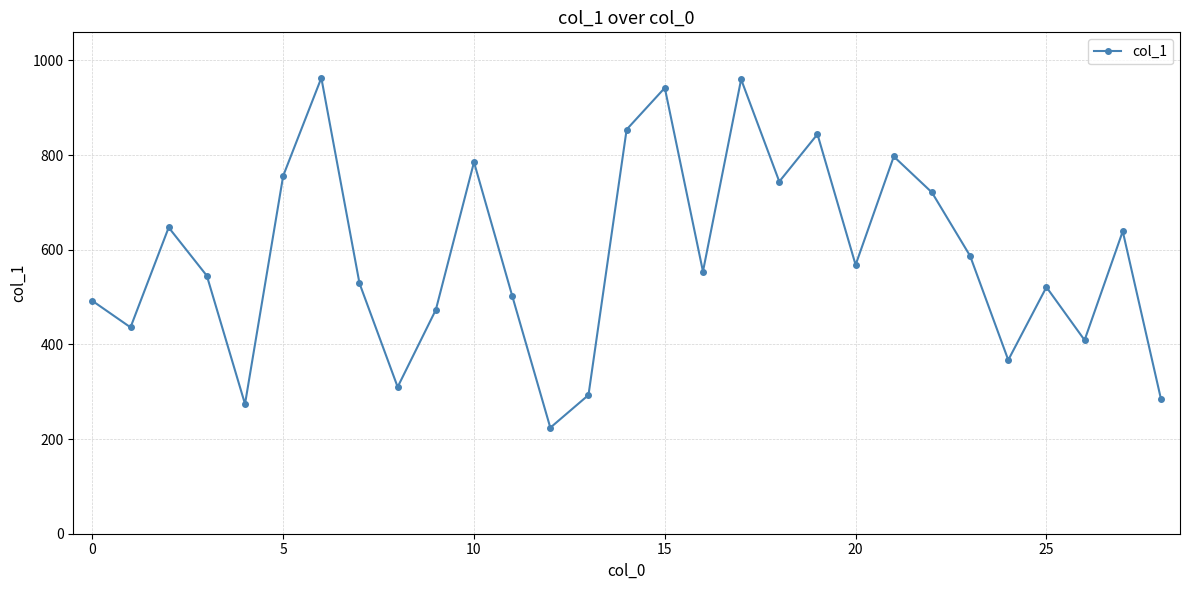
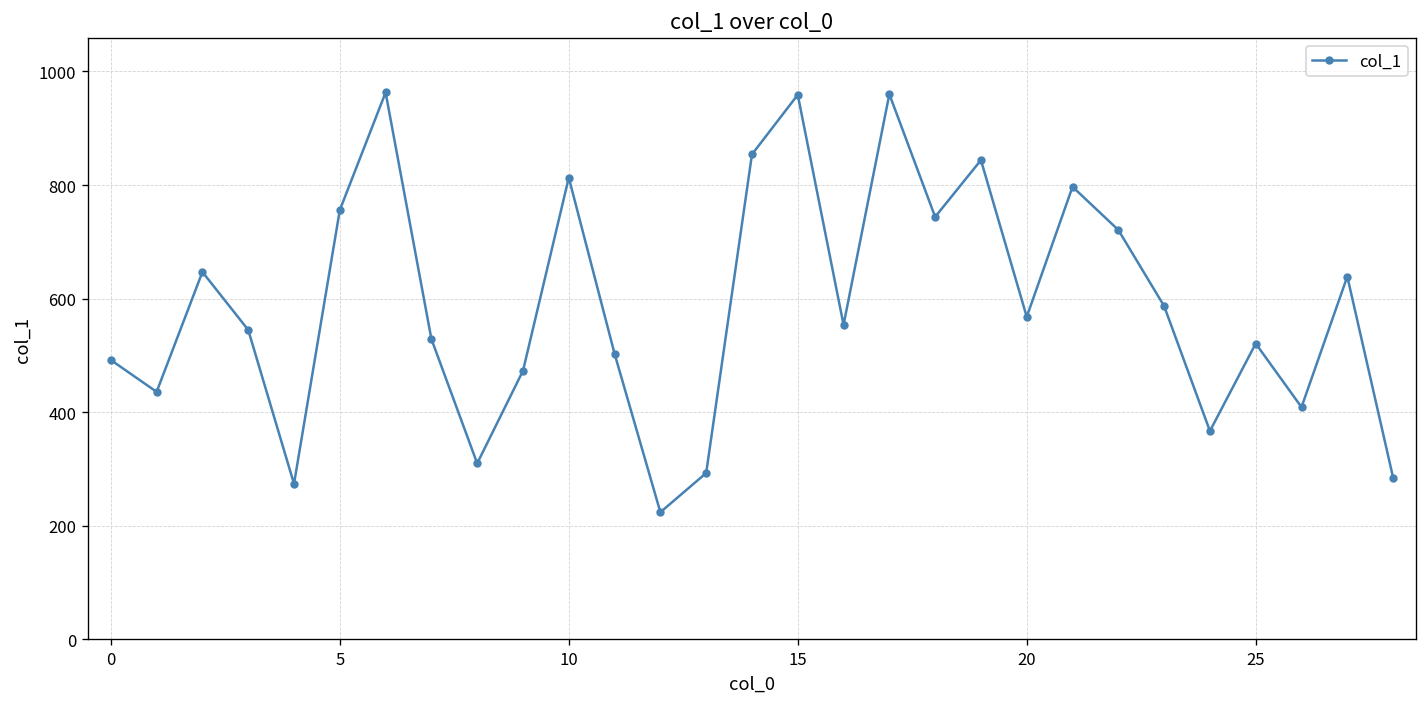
  {
    "0": 490,
    "5": 760,
-   "10": 790,
-   "15": 940,
+   "10": 810,
+   "15": 960,
    "20": 570,
    "25": 520
  }
